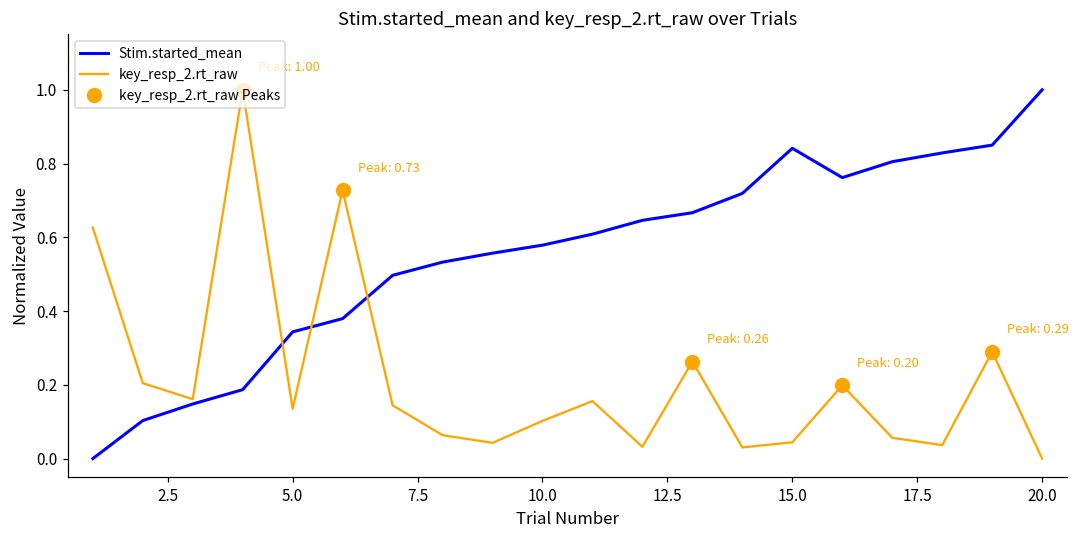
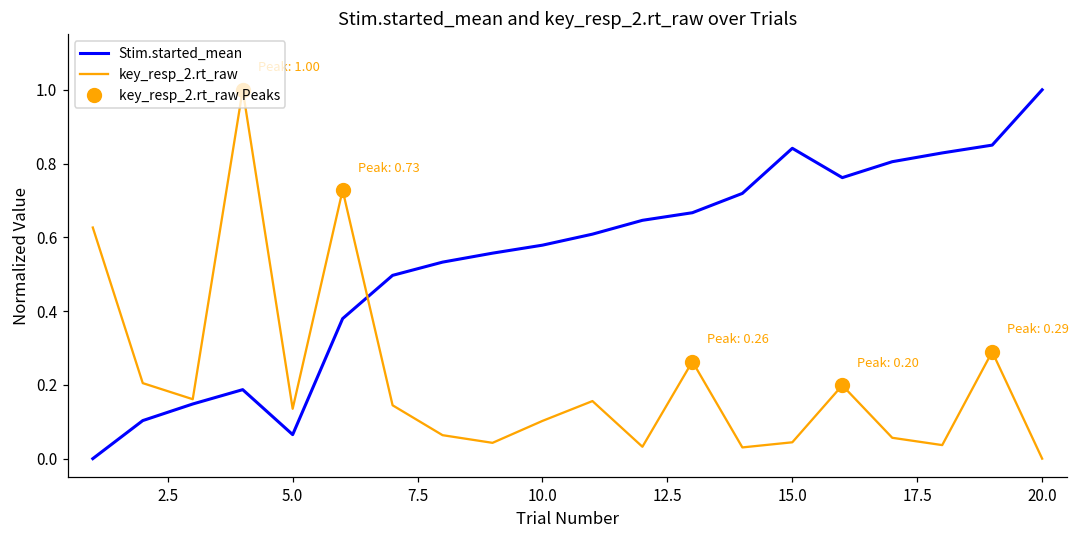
  {
    "Stim.started_mean": {
-     "5.0": 0.34,
+     "5.0": 0.07,
      "10.0": 0.58,
      "15.0": 0.84,
      "20.0": 1.00
    }
  }
